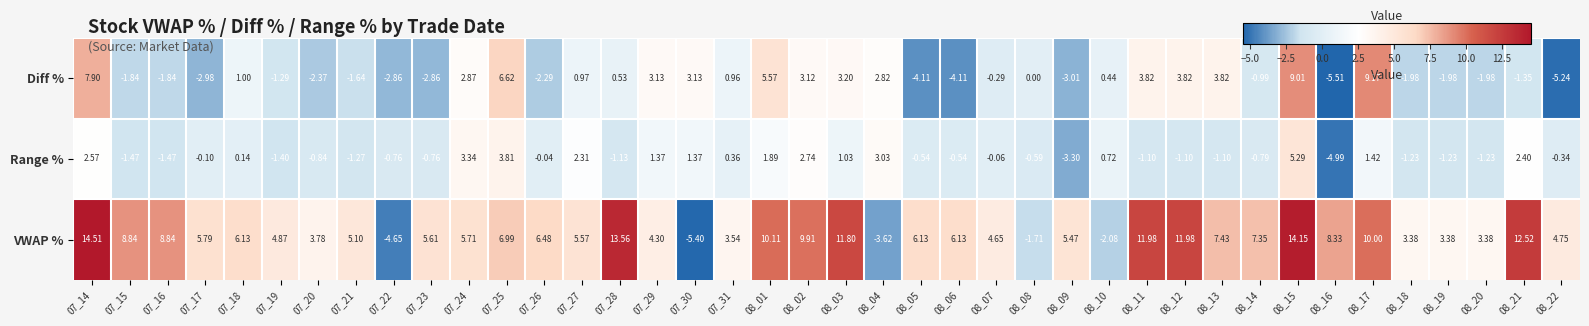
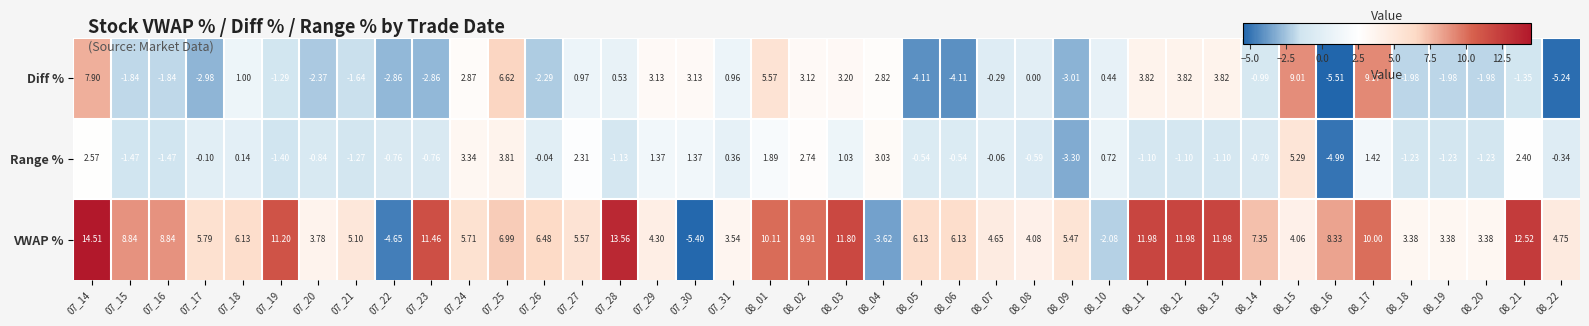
  {
    "Diff %": {
      "07_14": 7.90,
      "07_15": -1.84,
      "07_16": -1.84,
      "07_17": -2.98,
      "07_18": 1.00,
      "07_20": -2.37,
      "07_21": -1.64,
      "07_22": -2.86,
      "07_23": -2.86,
      "07_24": 2.87,
      "07_25": 6.62,
      "07_26": -2.29,
      "07_27": 0.97,
      "07_28": 0.53,
      "07_29": 3.13,
      "07_30": 3.13,
      "07_31": 0.96,
      "08_01": 5.57,
      "08_02": 3.12,
      "08_03": 3.20,
      "08_04": 2.82,
      "08_05": -4.11,
      "08_06": -4.11,
      "08_07": -0.29,
      "08_08": 0.00,
      "08_09": -3.01,
      "08_10": 0.44,
      "08_11": 3.82,
      "08_12": 3.82,
      "08_13": 3.82,
      "08_15": 9.01,
      "08_16": -5.51,
      "08_17": 9.17,
      "08_18": -1.98,
      "08_19": -1.98,
      "08_20": -1.98,
      "08_22": -5.24
    },
    "Range %": {
      "07_14": 2.57,
      "07_17": -0.10,
      "07_18": 0.14,
      "07_24": 3.34,
      "07_25": 3.81,
      "07_26": -0.04,
      "07_27": 2.31,
      "07_29": 1.37,
      "07_30": 1.37,
      "07_31": 0.36,
      "08_01": 1.89,
      "08_02": 2.74,
      "08_03": 1.03,
      "08_04": 3.03,
      "08_07": -0.06,
      "08_09": -3.30,
      "08_10": 0.72,
      "08_15": 5.29,
      "08_16": -4.99,
      "08_17": 1.42,
      "08_21": 2.40,
      "08_22": -0.34
    },
    "VWAP %": {
      "07_14": 14.51,
      "07_15": 8.84,
      "07_16": 8.84,
      "07_17": 5.79,
      "07_18": 6.13,
-     "07_19": 4.87,
+     "07_19": 11.20,
      "07_20": 3.78,
      "07_21": 5.10,
      "07_22": -4.65,
-     "07_23": 5.61,
+     "07_23": 11.46,
      "07_24": 5.71,
      "07_25": 6.99,
      "07_26": 6.48,
      "07_27": 5.57,
      "07_28": 13.56,
      "07_29": 4.30,
      "07_30": -5.40,
      "07_31": 3.54,
      "08_01": 10.11,
      "08_02": 9.91,
      "08_03": 11.80,
      "08_04": -3.62,
      "08_05": 6.13,
      "08_06": 6.13,
      "08_07": 4.65,
-     "08_08": -1.71,
+     "08_08": 4.08,
      "08_09": 5.47,
      "08_10": -2.08,
      "08_11": 11.98,
      "08_12": 11.98,
-     "08_13": 7.43,
+     "08_13": 11.98,
      "08_14": 7.35,
-     "08_15": 14.15,
+     "08_15": 4.06,
      "08_16": 8.33,
      "08_17": 10.00,
      "08_18": 3.38,
      "08_19": 3.38,
      "08_20": 3.38,
      "08_21": 12.52,
      "08_22": 4.75
    }
  }
